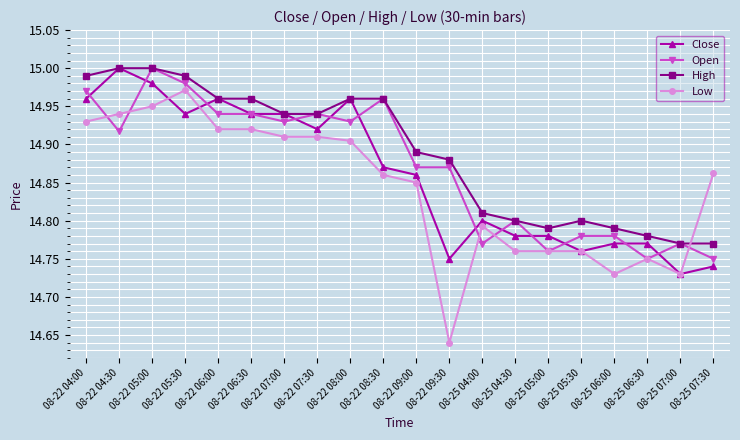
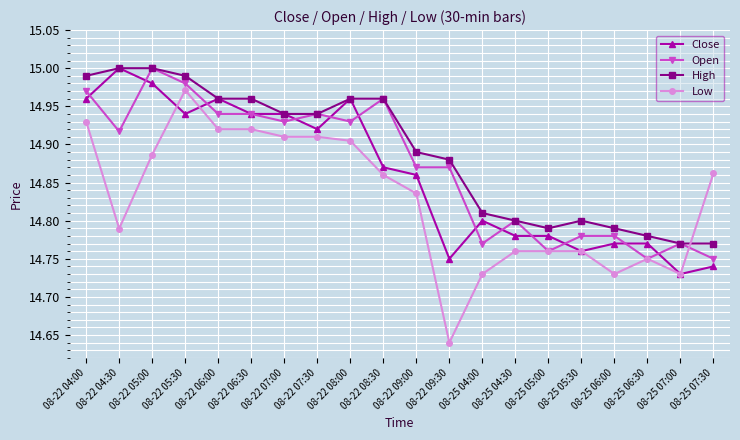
  {
    "Open": {
      "08-22 04:00": 14.97,
      "08-22 04:30": 14.92,
      "08-22 05:30": 14.98,
      "08-22 06:00": 14.94,
      "08-22 07:00": 14.93,
      "08-22 08:00": 14.93,
      "08-22 09:00": 14.87,
      "08-22 09:30": 14.87,
      "08-25 04:00": 14.77,
      "08-25 05:30": 14.78,
      "08-25 06:00": 14.78,
      "08-25 07:30": 14.75
    },
    "Low": {
      "08-22 04:00": 14.93,
-     "08-22 04:30": 14.94,
-     "08-22 05:00": 14.95,
+     "08-22 04:30": 14.79,
+     "08-22 05:00": 14.89,
      "08-22 05:30": 14.97,
      "08-22 06:00": 14.92,
      "08-22 06:30": 14.92,
      "08-22 07:00": 14.91,
      "08-22 07:30": 14.91,
      "08-22 08:00": 14.90,
      "08-22 08:30": 14.86,
-     "08-22 09:00": 14.85,
+     "08-22 09:00": 14.84,
      "08-22 09:30": 14.64,
-     "08-25 04:00": 14.79,
+     "08-25 04:00": 14.73,
      "08-25 04:30": 14.76,
      "08-25 06:00": 14.73,
      "08-25 07:30": 14.86
    }
  }
